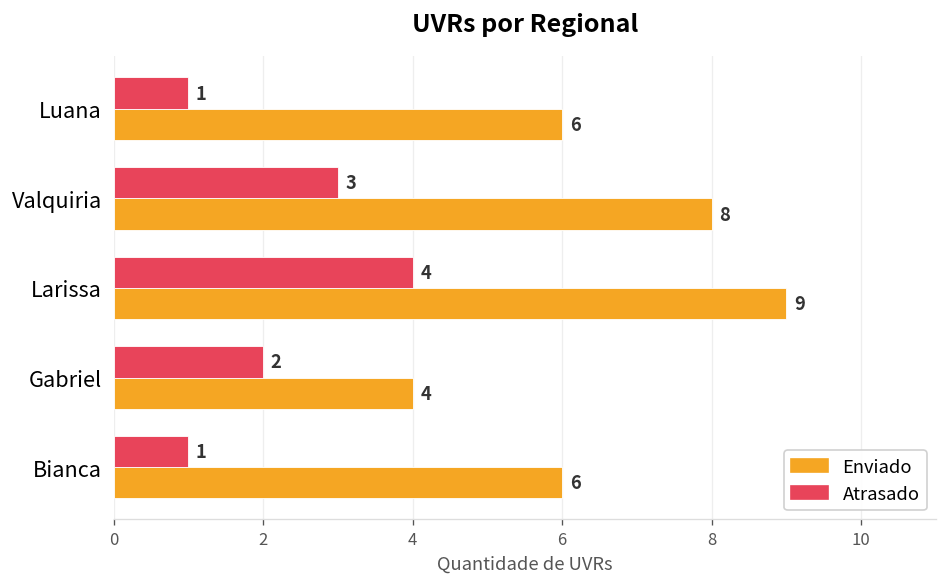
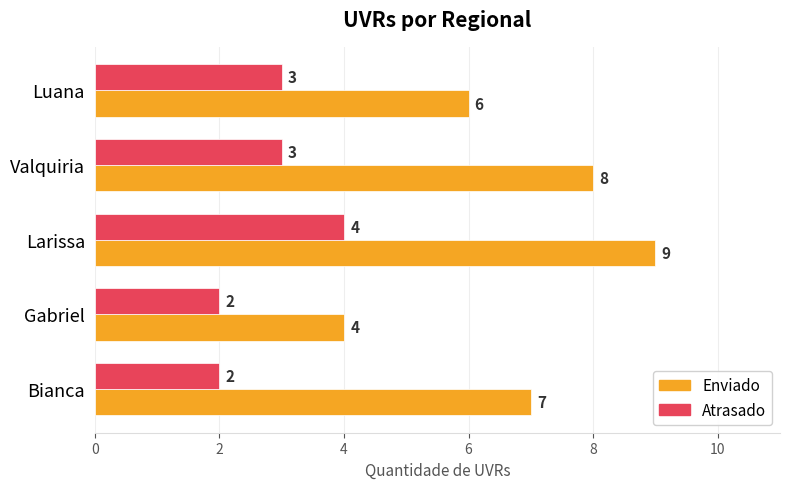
  {
    "Enviado": {
      "Luana": 6,
      "Valquiria": 8,
      "Larissa": 9,
      "Gabriel": 4,
-     "Bianca": 6
+     "Bianca": 7
    },
    "Atrasado": {
-     "Luana": 1,
+     "Luana": 3,
      "Valquiria": 3,
      "Larissa": 4,
      "Gabriel": 2,
-     "Bianca": 1
+     "Bianca": 2
    }
  }
